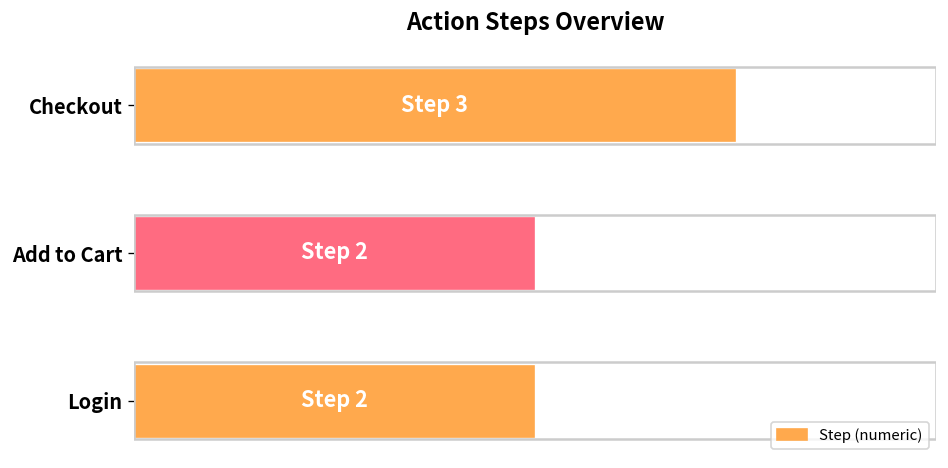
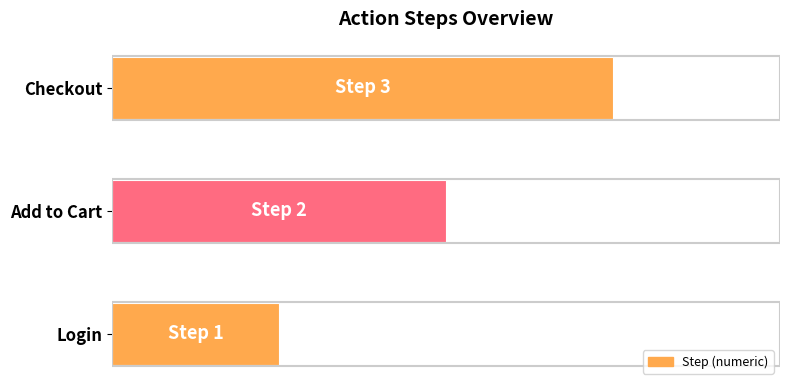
  {
    "Checkout": 3,
    "Add to Cart": 2,
-   "Login": 2
+   "Login": 1
  }
